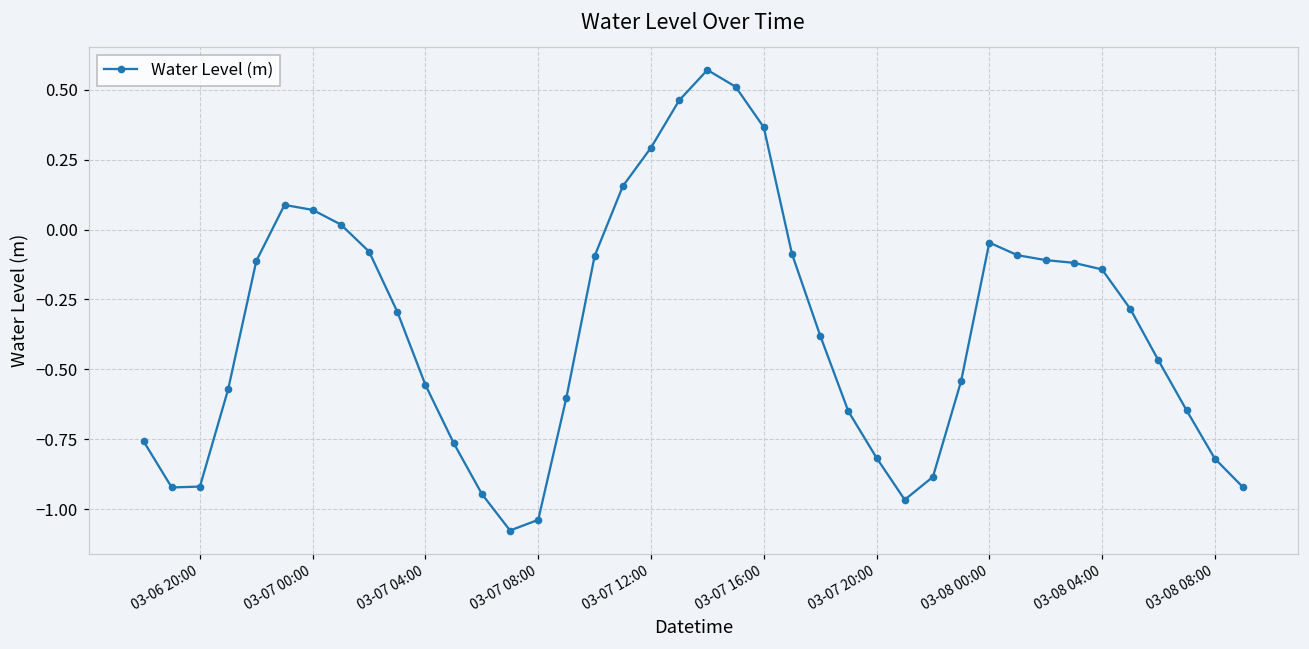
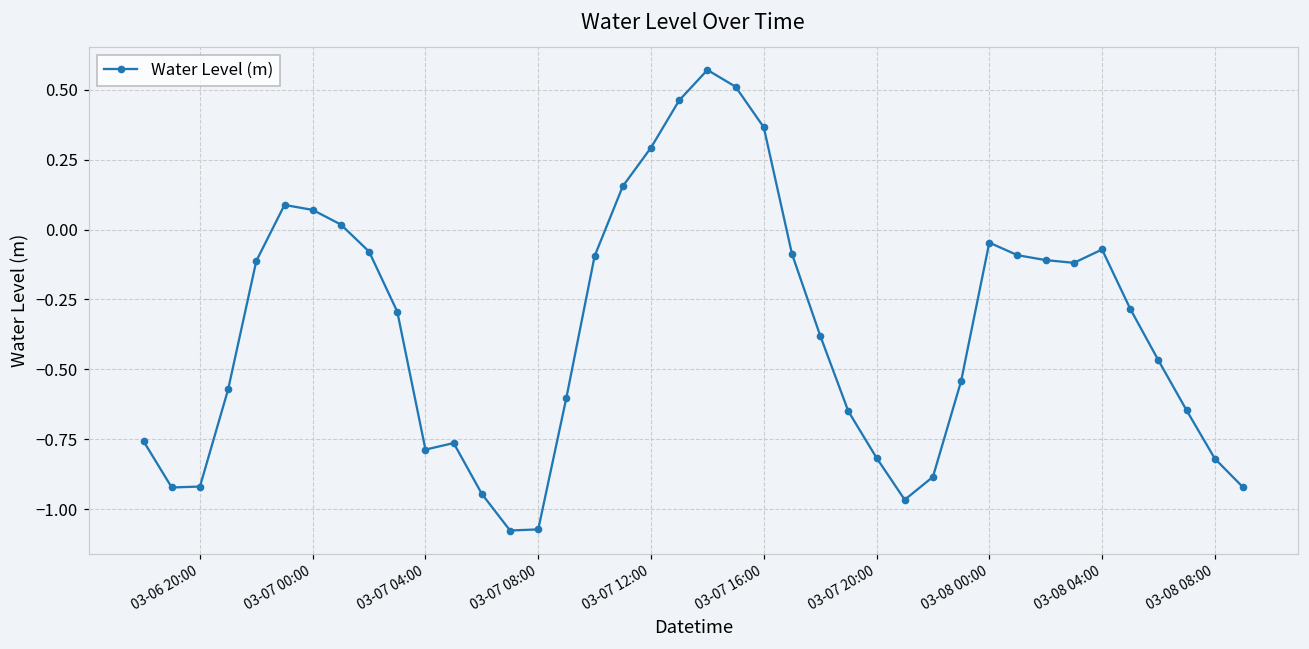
  {
    "03-06 20:00": -0.92,
    "03-07 00:00": 0.07,
-   "03-07 04:00": -0.56,
-   "03-07 08:00": -1.04,
+   "03-07 04:00": -0.79,
+   "03-07 08:00": -1.07,
    "03-07 12:00": 0.29,
    "03-07 16:00": 0.37,
    "03-07 20:00": -0.82,
    "03-08 00:00": -0.05,
-   "03-08 04:00": -0.14,
+   "03-08 04:00": -0.07,
    "03-08 08:00": -0.82
  }
